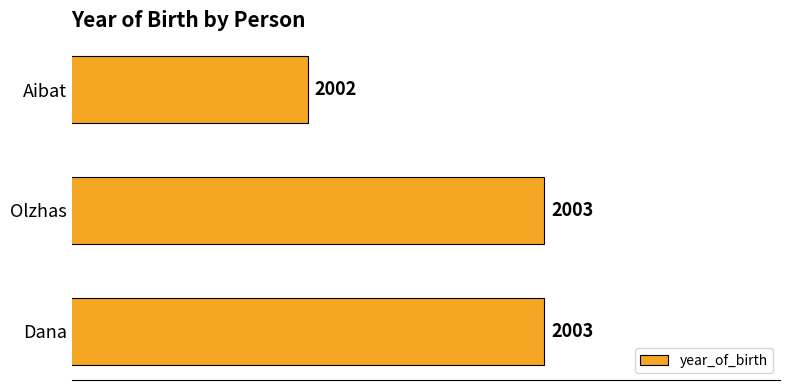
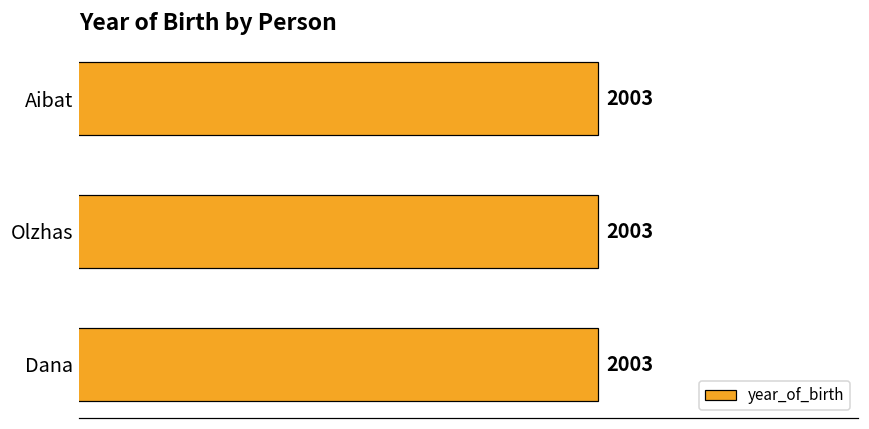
  {
-   "Aibat": 2002,
+   "Aibat": 2003,
    "Olzhas": 2003,
    "Dana": 2003
  }
